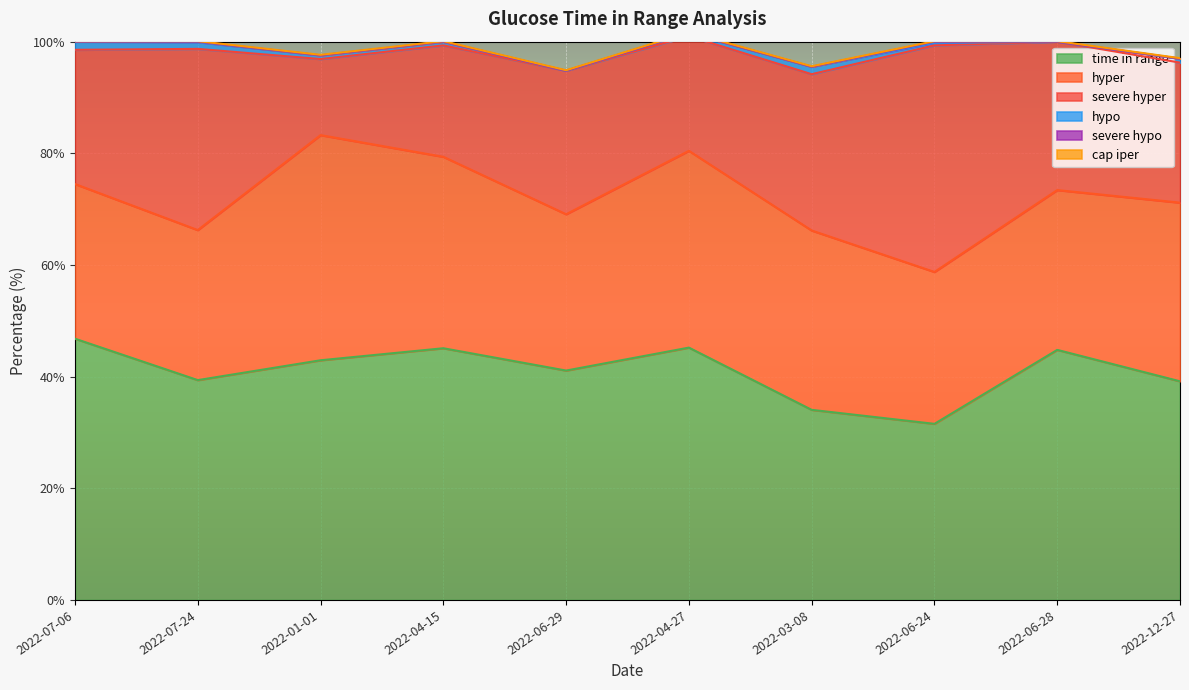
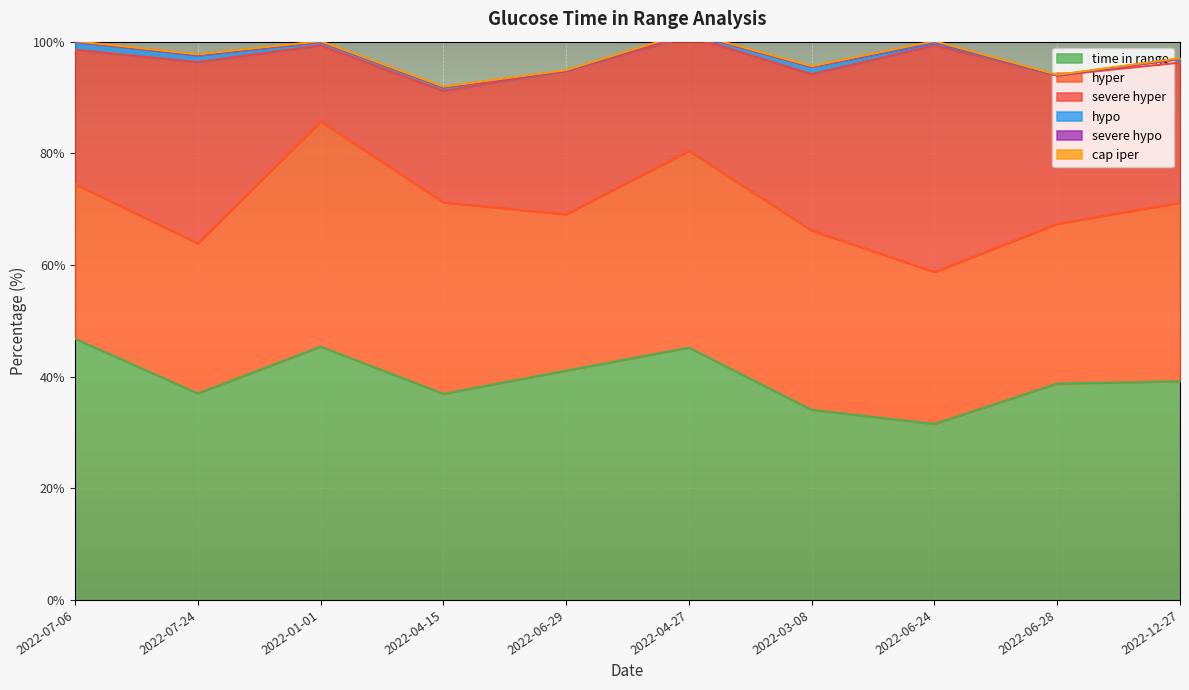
  {
    "time in range": {
      "2022-07-06": "47%",
-     "2022-07-24": "39%",
-     "2022-01-01": "43%",
-     "2022-04-15": "45%",
+     "2022-07-24": "37%",
+     "2022-01-01": "45%",
+     "2022-04-15": "37%",
      "2022-06-29": "41%",
      "2022-04-27": "45%",
      "2022-03-08": "34%",
      "2022-06-24": "32%",
-     "2022-06-28": "45%",
+     "2022-06-28": "39%",
      "2022-12-27": "39%"
    }
  }
